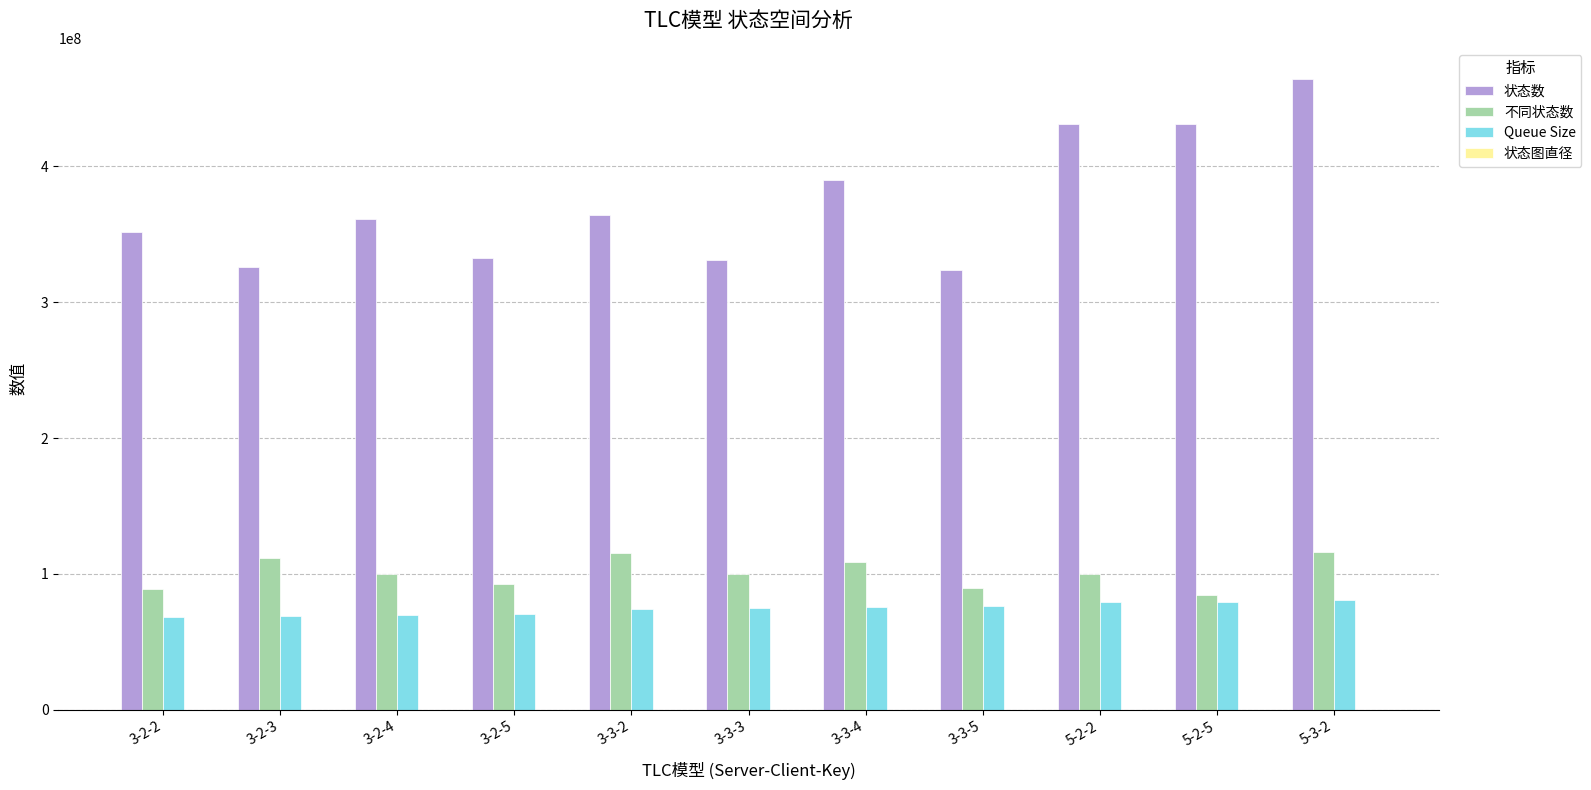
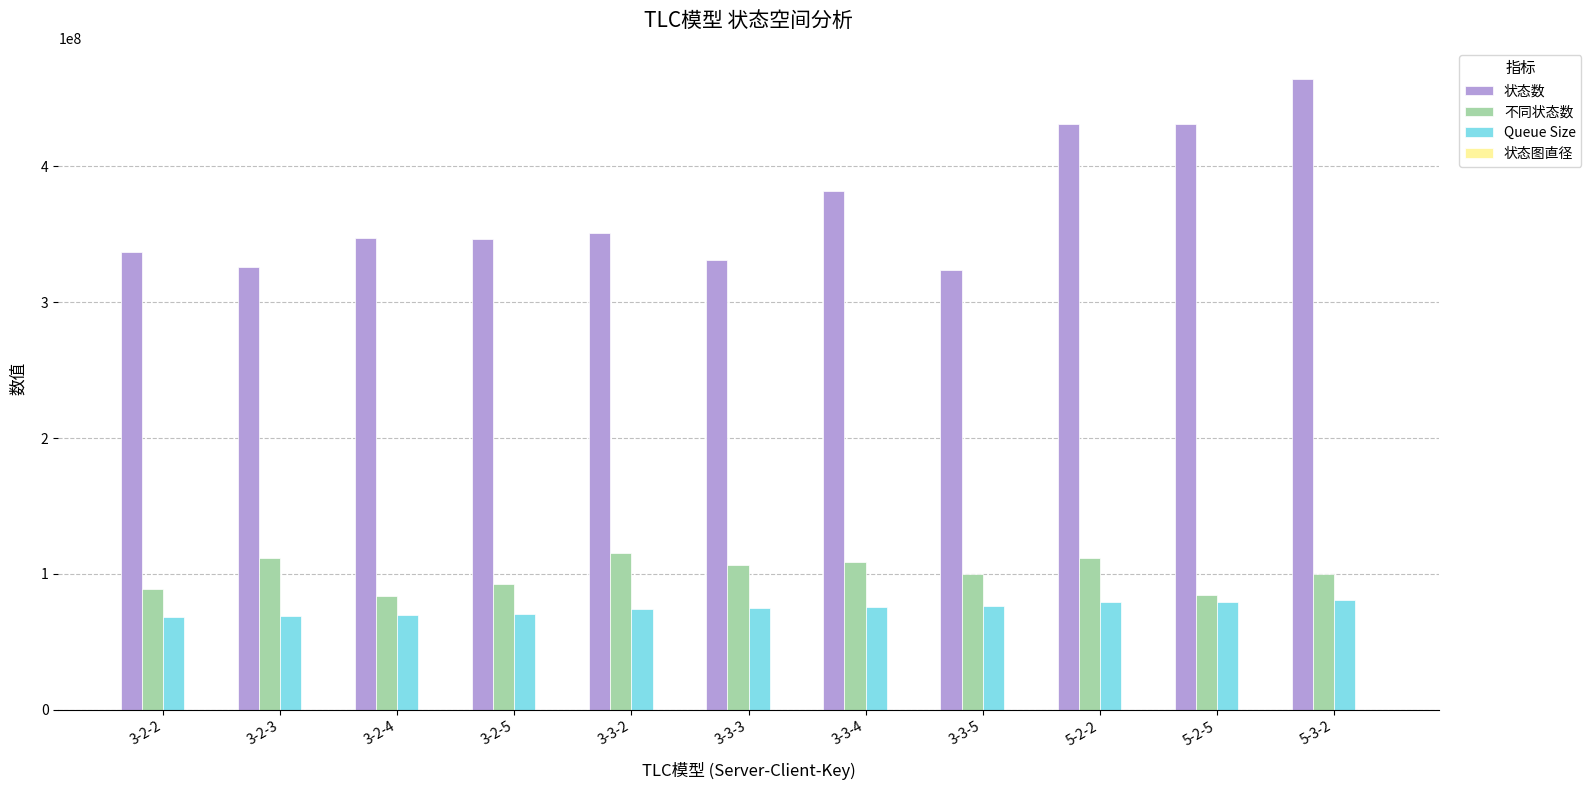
  {
    "状态数": {
-     "3-2-2": 352000000,
+     "3-2-2": 337000000,
      "3-2-3": 326000000,
-     "3-2-4": 361000000,
-     "3-2-5": 333000000,
-     "3-3-2": 364000000,
+     "3-2-4": 347000000,
+     "3-2-5": 347000000,
+     "3-3-2": 351000000,
      "3-3-3": 331000000,
-     "3-3-4": 390000000,
+     "3-3-4": 382000000,
      "3-3-5": 324000000,
      "5-2-2": 431000000,
      "5-2-5": 431000000,
      "5-3-2": 464000000
    },
    "不同状态数": {
      "3-2-2": 89000000,
      "3-2-3": 111000000,
-     "3-2-4": 100000000,
+     "3-2-4": 84000000,
      "3-2-5": 92000000,
      "3-3-2": 115000000,
-     "3-3-3": 100000000,
+     "3-3-3": 107000000,
      "3-3-4": 109000000,
-     "3-3-5": 90000000,
-     "5-2-2": 100000000,
+     "3-3-5": 100000000,
+     "5-2-2": 112000000,
      "5-2-5": 85000000,
-     "5-3-2": 116000000
+     "5-3-2": 100000000
    },
    "Queue Size": {
      "3-2-2": 68000000,
      "3-2-3": 69000000,
      "3-2-4": 70000000,
      "3-2-5": 70000000,
      "3-3-2": 74000000,
      "3-3-3": 75000000,
      "3-3-4": 76000000,
      "3-3-5": 77000000,
      "5-2-2": 80000000,
      "5-2-5": 79000000,
      "5-3-2": 81000000
    }
  }
